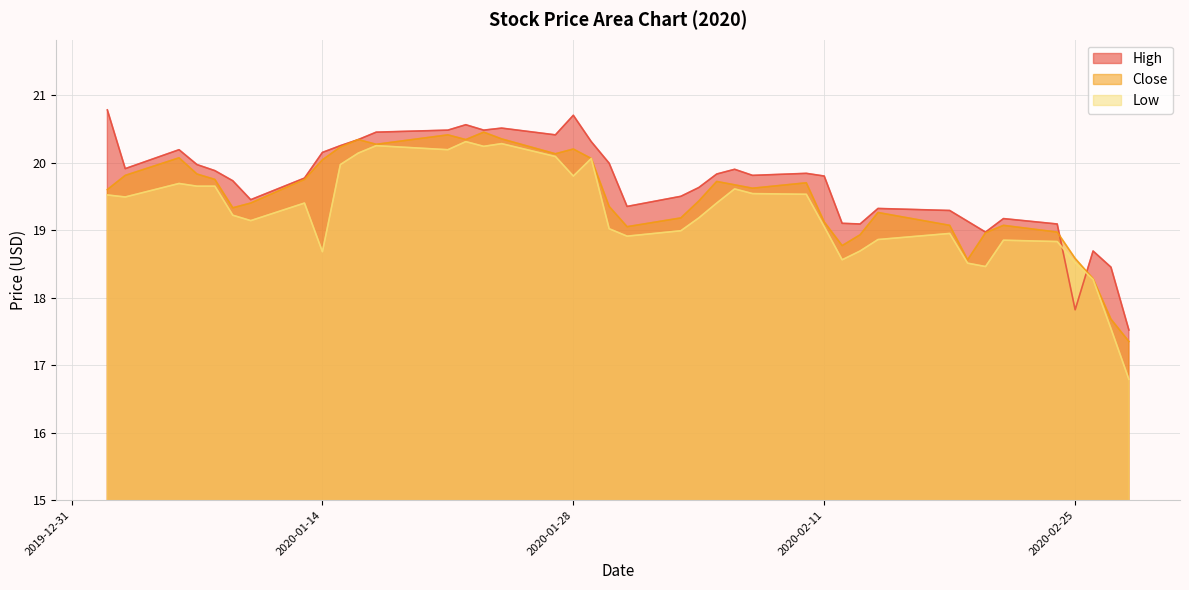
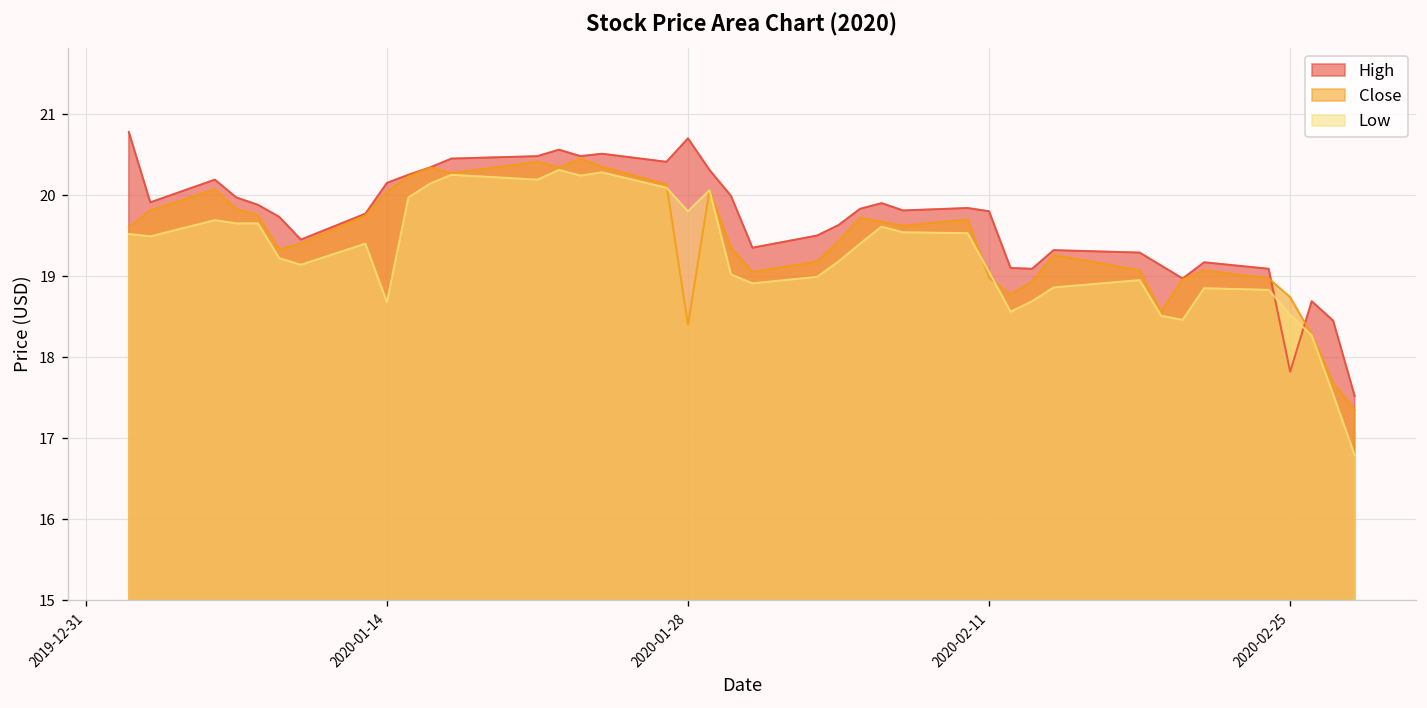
  {
    "High": {
      "2020-01-14": 20.2,
      "2020-01-28": 20.7,
      "2020-02-11": 19.8,
      "2020-02-25": 17.8
    },
    "Close": {
      "2020-01-14": 20.0,
-     "2020-01-28": 20.2,
-     "2020-02-11": 19.1,
-     "2020-02-25": 18.6
+     "2020-01-28": 18.4,
+     "2020-02-11": 19.0,
+     "2020-02-25": 18.7
    },
    "Low": {
      "2020-01-14": 18.7,
      "2020-01-28": 19.8,
      "2020-02-11": 19.1,
      "2020-02-25": 18.5
    }
  }
